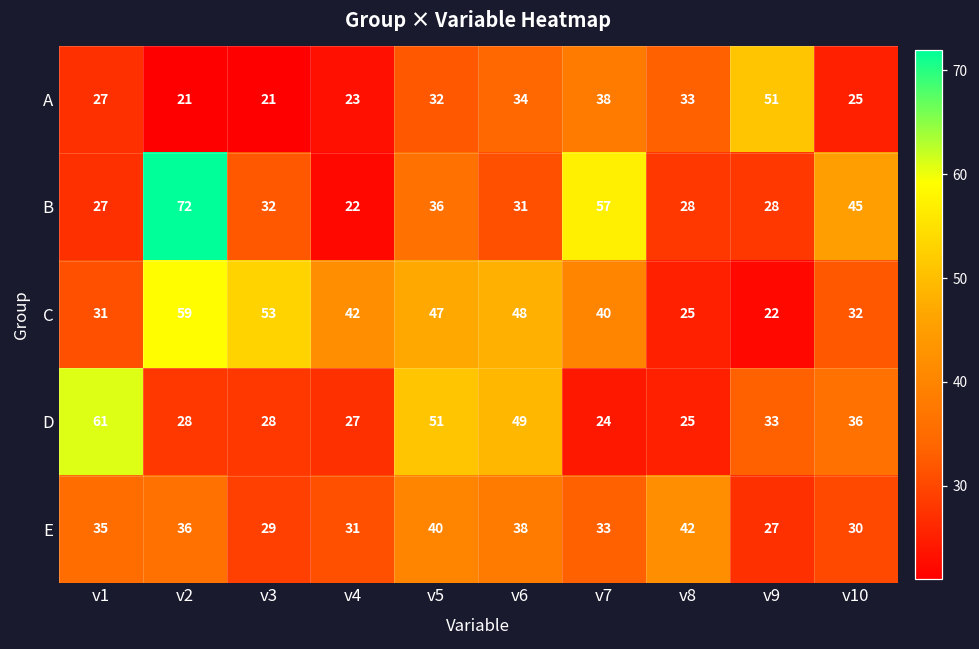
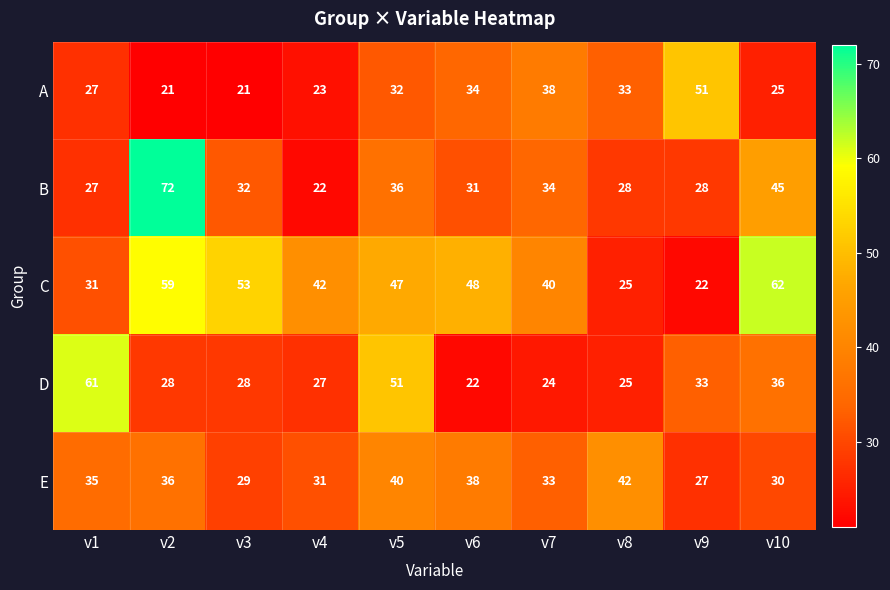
  {
    "A": {
      "v1": 27,
      "v2": 21,
      "v3": 21,
      "v4": 23,
      "v5": 32,
      "v6": 34,
      "v7": 38,
      "v8": 33,
      "v9": 51,
      "v10": 25
    },
    "B": {
      "v1": 27,
      "v2": 72,
      "v3": 32,
      "v4": 22,
      "v5": 36,
      "v6": 31,
-     "v7": 57,
+     "v7": 34,
      "v8": 28,
      "v9": 28,
      "v10": 45
    },
    "C": {
      "v1": 31,
      "v2": 59,
      "v3": 53,
      "v4": 42,
      "v5": 47,
      "v6": 48,
      "v7": 40,
      "v8": 25,
      "v9": 22,
-     "v10": 32
+     "v10": 62
    },
    "D": {
      "v1": 61,
      "v2": 28,
      "v3": 28,
      "v4": 27,
      "v5": 51,
-     "v6": 49,
+     "v6": 22,
      "v7": 24,
      "v8": 25,
      "v9": 33,
      "v10": 36
    },
    "E": {
      "v1": 35,
      "v2": 36,
      "v3": 29,
      "v4": 31,
      "v5": 40,
      "v6": 38,
      "v7": 33,
      "v8": 42,
      "v9": 27,
      "v10": 30
    }
  }
